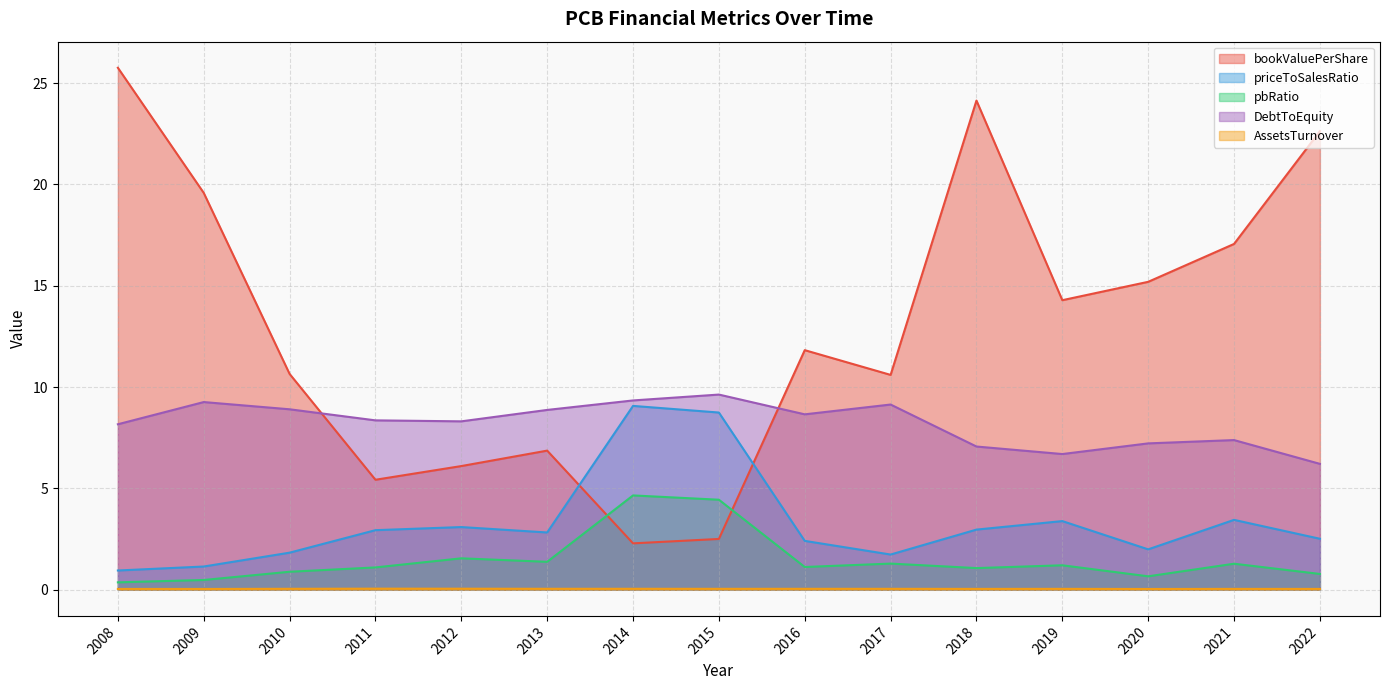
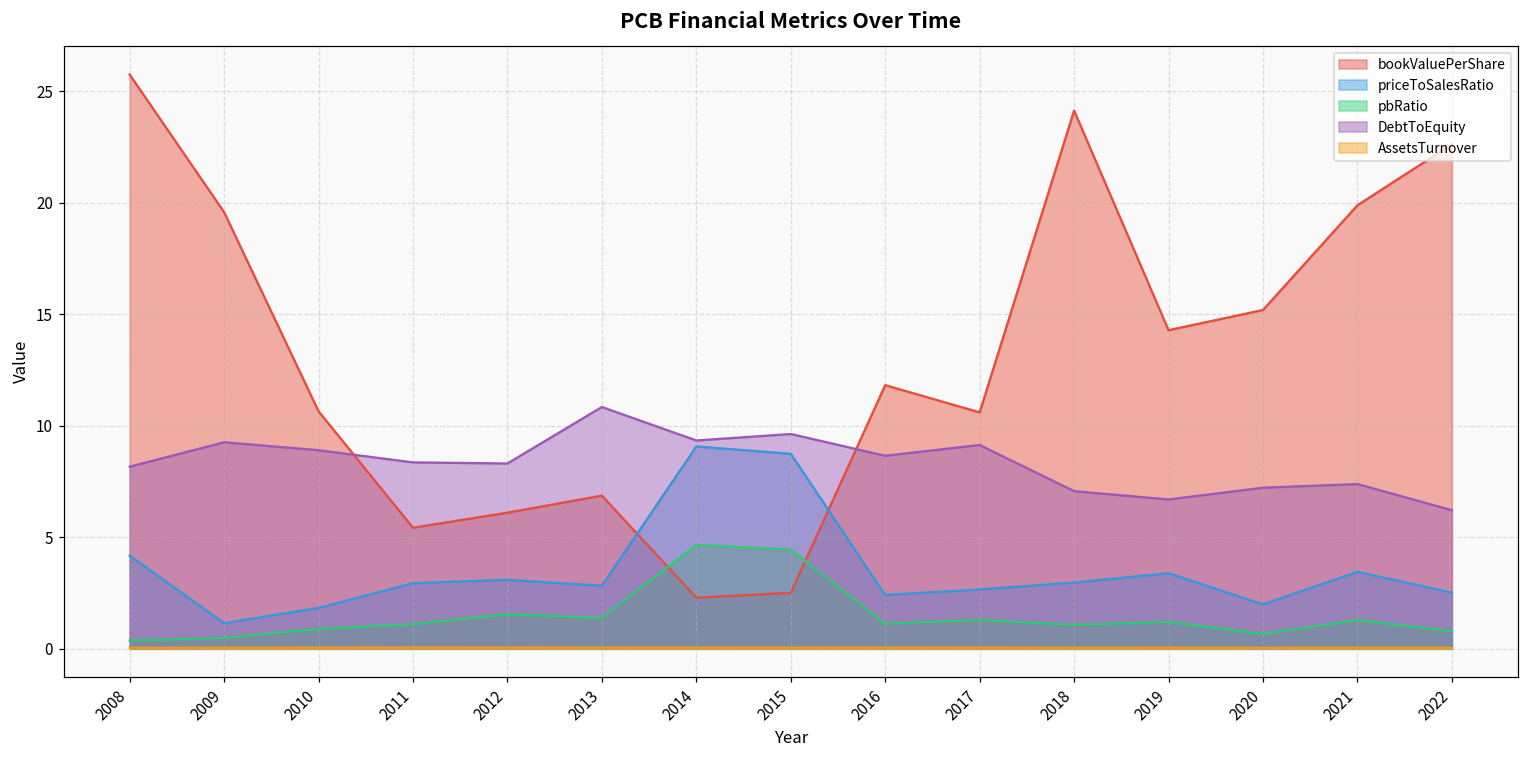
  {
    "bookValuePerShare": {
      "2008": 25.8,
      "2009": 19.6,
      "2010": 10.7,
      "2011": 5.4,
      "2012": 6.1,
      "2013": 6.9,
      "2014": 2.3,
      "2015": 2.5,
      "2016": 11.8,
      "2017": 10.6,
      "2018": 24.1,
      "2019": 14.3,
      "2020": 15.2,
-     "2021": 17.1
+     "2021": 19.9
    },
    "priceToSalesRatio": {
-     "2008": 1.0,
+     "2008": 4.2,
      "2009": 1.1,
      "2010": 1.8,
      "2011": 2.9,
      "2012": 3.1,
      "2013": 2.8,
      "2014": 9.1,
      "2015": 8.7,
      "2016": 2.4,
-     "2017": 1.7,
+     "2017": 2.7,
      "2018": 3.0,
      "2019": 3.4,
      "2020": 2.0,
      "2021": 3.5,
      "2022": 2.5
    },
    "pbRatio": {
      "2008": 0.4,
      "2009": 0.5,
      "2010": 0.9,
      "2011": 1.1,
      "2012": 1.6,
      "2013": 1.4,
      "2014": 4.7,
      "2015": 4.4,
      "2016": 1.1,
      "2017": 1.3,
      "2018": 1.1,
      "2019": 1.2,
      "2020": 0.7,
      "2021": 1.3,
      "2022": 0.8
    },
    "DebtToEquity": {
      "2008": 8.2,
      "2009": 9.3,
      "2010": 8.9,
      "2011": 8.4,
      "2012": 8.3,
-     "2013": 8.9,
+     "2013": 10.8,
      "2014": 9.3,
      "2015": 9.6,
      "2016": 8.7,
      "2017": 9.1,
      "2018": 7.1,
      "2019": 6.7,
      "2020": 7.2,
      "2021": 7.4,
      "2022": 6.2
    },
    "AssetsTurnover": {
      "2008": 0.0,
      "2009": 0.0,
      "2010": 0.0,
      "2011": 0.1,
      "2012": 0.1,
      "2013": 0.0,
      "2014": 0.0,
      "2015": 0.0,
      "2016": 0.0,
      "2017": 0.0,
      "2018": 0.0,
      "2019": 0.0,
      "2020": 0.0,
      "2021": 0.0,
      "2022": 0.0
    }
  }
